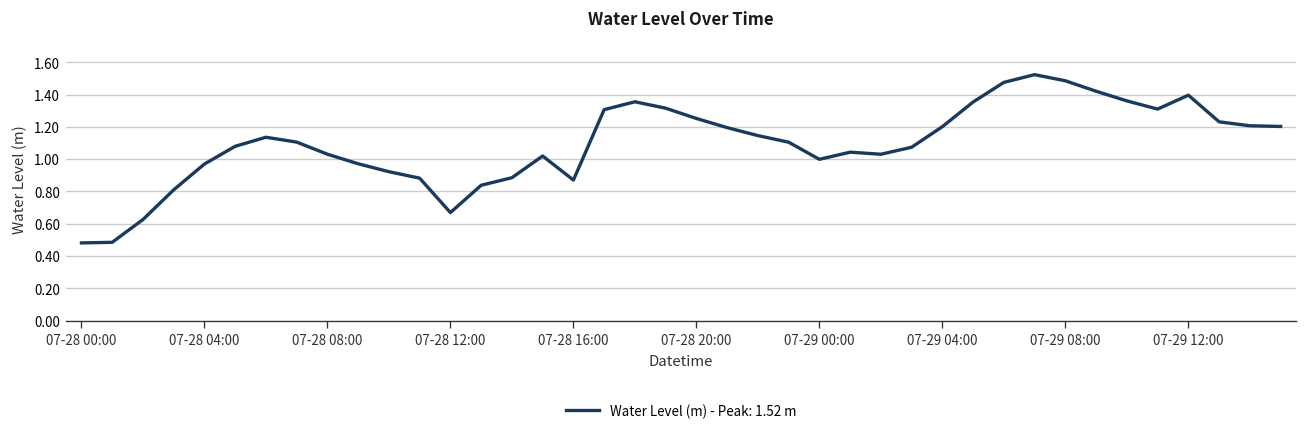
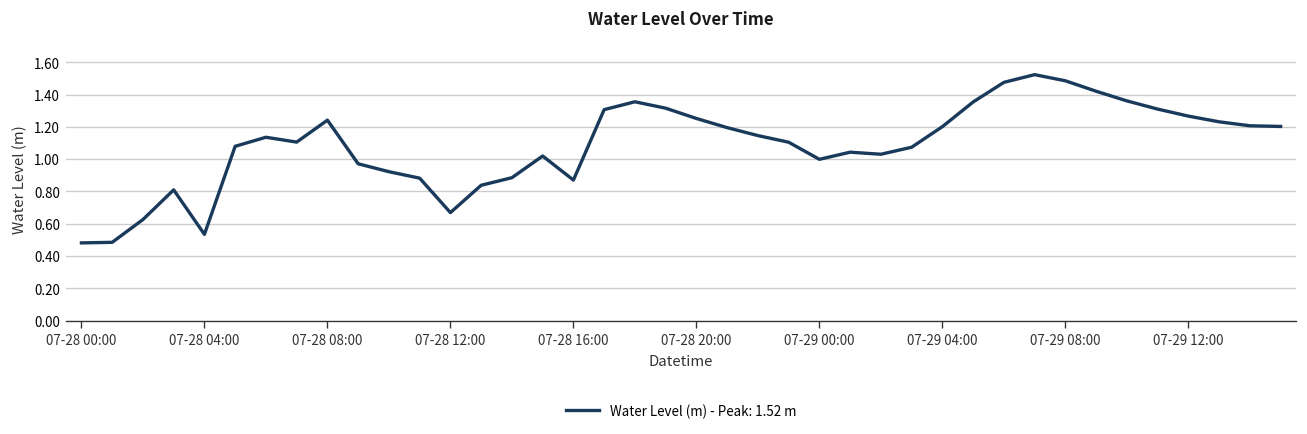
  {
    "07-28 00:00": 0.48,
-   "07-28 04:00": 0.97,
-   "07-28 08:00": 1.03,
+   "07-28 04:00": 0.53,
+   "07-28 08:00": 1.24,
    "07-28 12:00": 0.67,
    "07-28 16:00": 0.87,
    "07-28 20:00": 1.25,
    "07-29 00:00": 1.00,
    "07-29 04:00": 1.20,
    "07-29 08:00": 1.48,
-   "07-29 12:00": 1.40
+   "07-29 12:00": 1.27
  }
